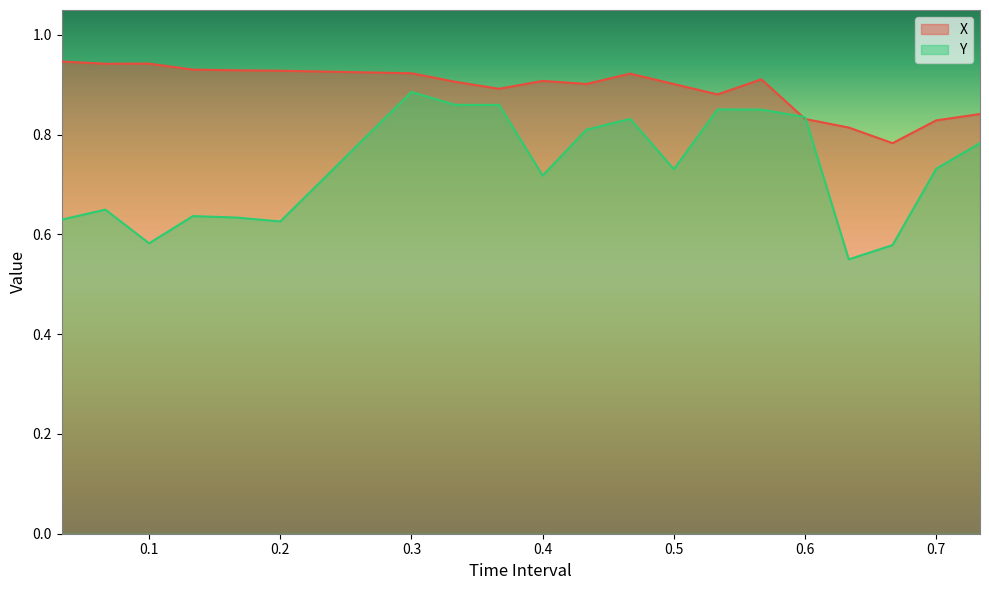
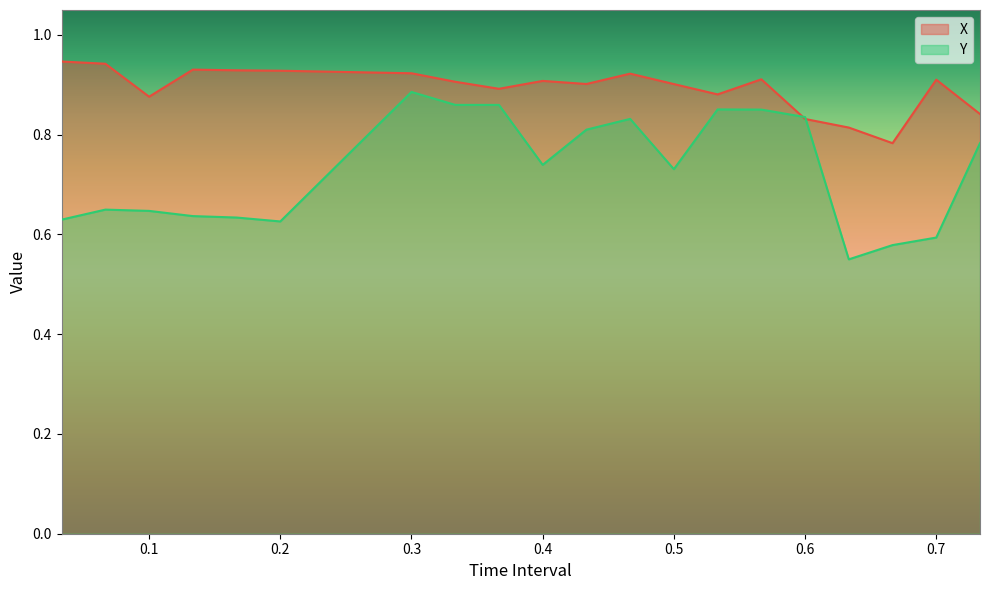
  {
    "X": {
-     "0.1": 0.94,
+     "0.1": 0.88,
      "0.2": 0.93,
      "0.3": 0.92,
      "0.4": 0.91,
      "0.5": 0.90,
-     "0.7": 0.83
+     "0.7": 0.91
    },
    "Y": {
-     "0.1": 0.58,
+     "0.1": 0.65,
      "0.2": 0.63,
      "0.3": 0.89,
-     "0.4": 0.72,
+     "0.4": 0.74,
      "0.5": 0.73,
-     "0.7": 0.73
+     "0.7": 0.59
    }
  }
